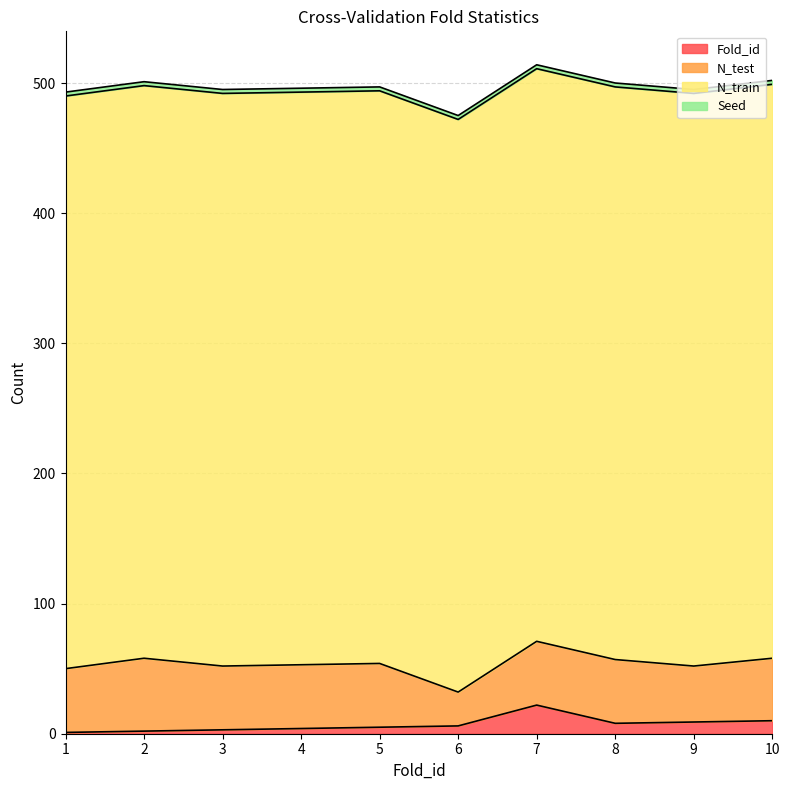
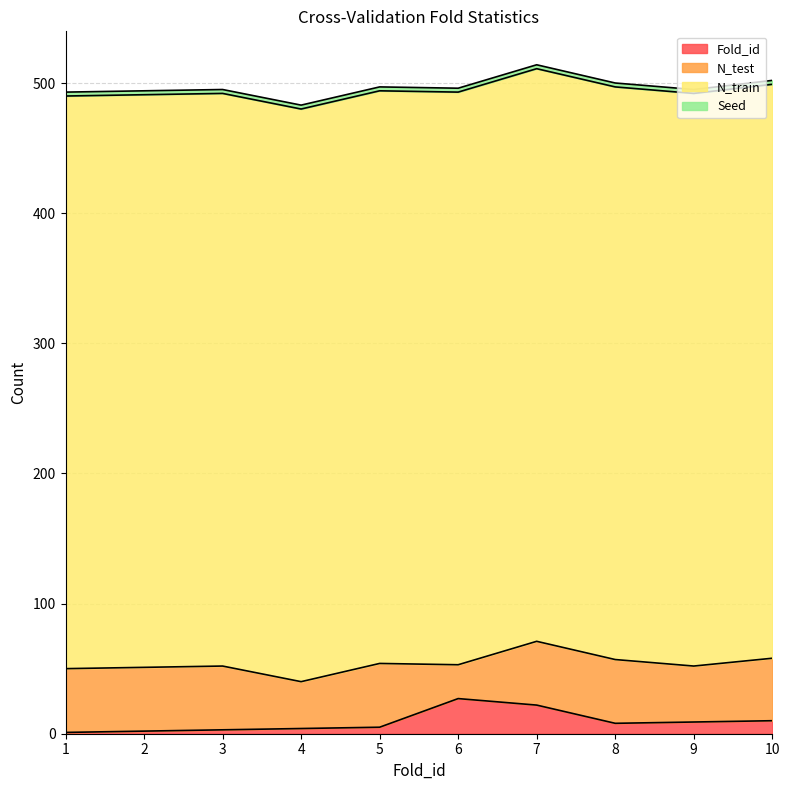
  {
    "Fold_id": {
      "1": 1,
      "2": 2,
      "3": 3,
      "4": 4,
      "5": 5,
-     "6": 6,
+     "6": 27,
      "7": 22,
      "8": 8,
      "9": 9,
      "10": 10
    },
    "N_test": {
      "1": 49,
-     "2": 56,
+     "2": 49,
      "3": 49,
-     "4": 49,
+     "4": 36,
      "5": 49,
      "6": 26,
      "7": 49,
      "8": 49,
      "9": 43,
      "10": 48
    },
    "N_train": {
      "1": 440,
      "2": 440,
      "3": 440,
      "4": 440,
      "5": 440,
      "6": 440,
      "7": 440,
      "8": 440,
      "10": 441
    },
    "Seed": {
      "1": 3,
      "2": 3,
      "3": 3,
      "4": 3,
      "5": 3,
      "6": 3,
      "7": 3,
      "8": 3,
      "10": 3
    }
  }
